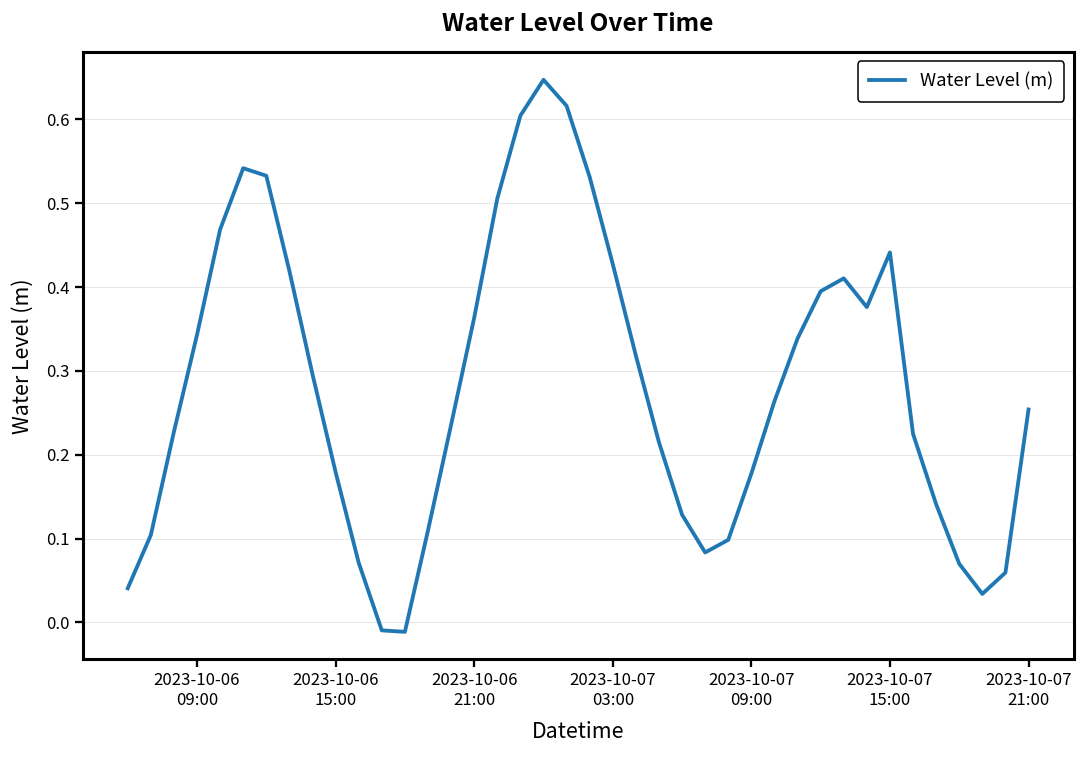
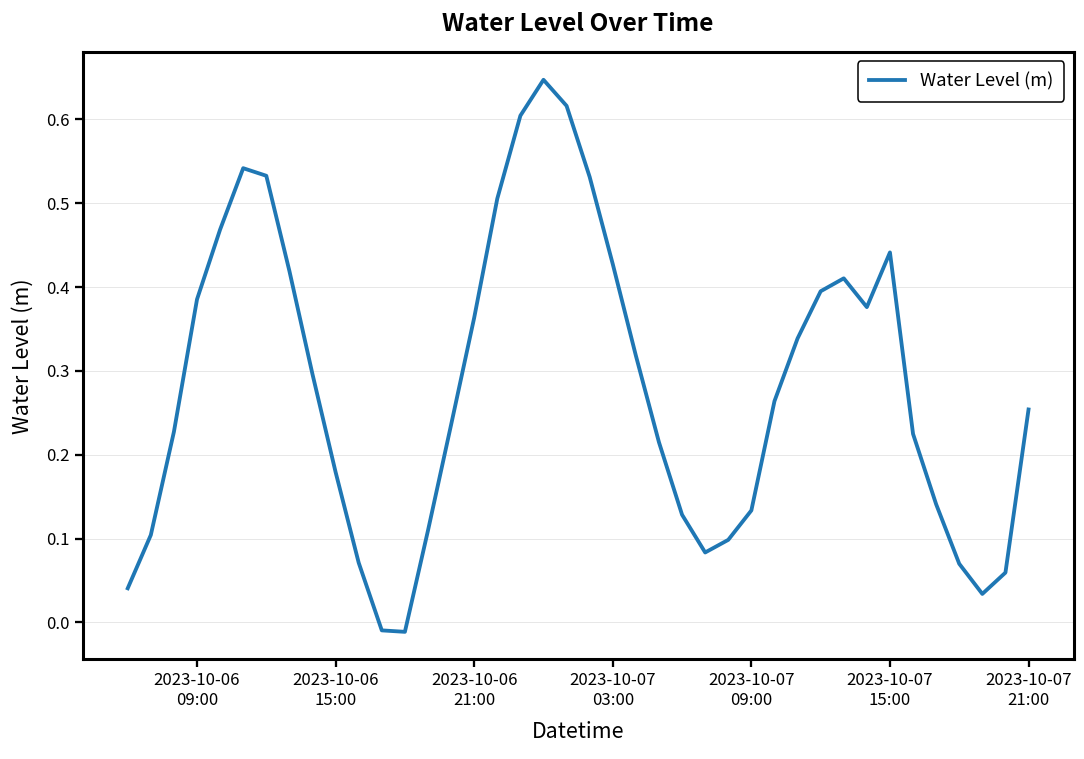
  {
-   "2023-10-06 09:00": 0.34,
+   "2023-10-06 09:00": 0.39,
    "2023-10-06 15:00": 0.18,
    "2023-10-06 21:00": 0.36,
    "2023-10-07 03:00": 0.43,
-   "2023-10-07 09:00": 0.18,
+   "2023-10-07 09:00": 0.13,
    "2023-10-07 15:00": 0.44,
    "2023-10-07 21:00": 0.25
  }
